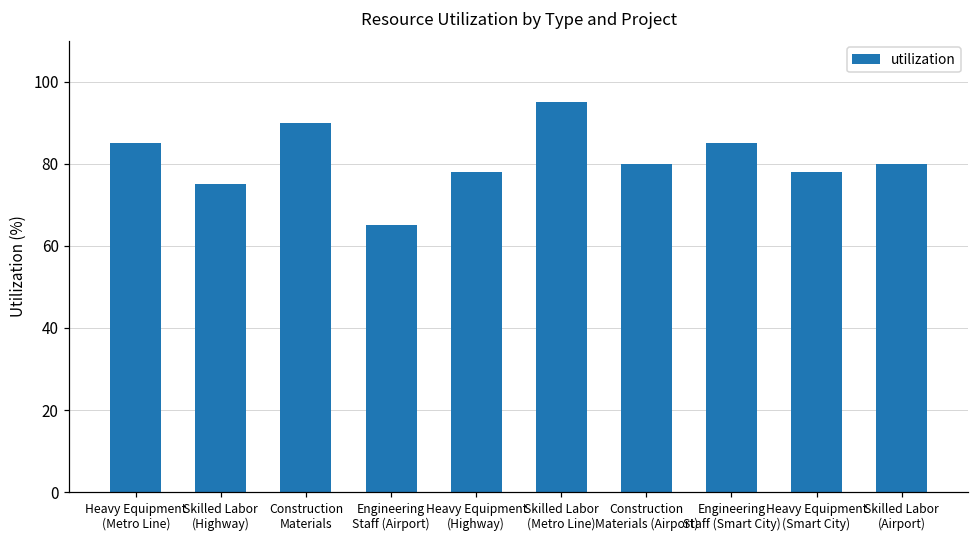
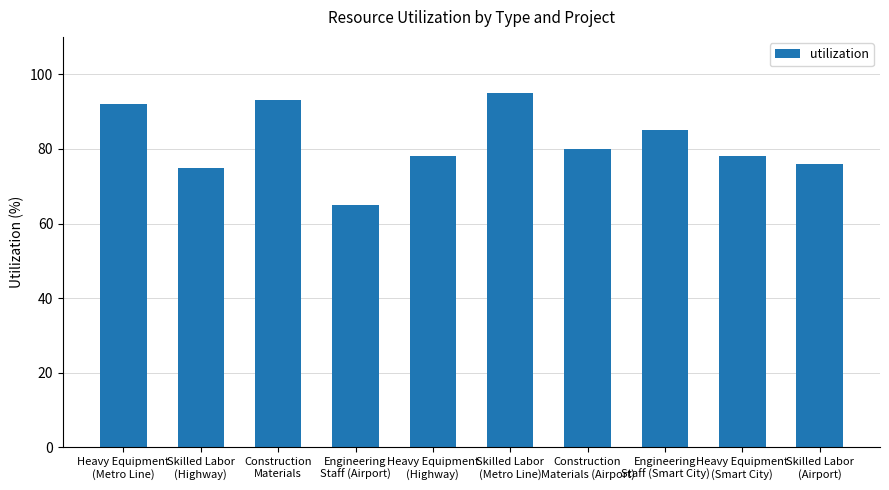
  {
-   "Heavy Equipment (Metro Line)": 85,
+   "Heavy Equipment (Metro Line)": 92,
    "Skilled Labor (Highway)": 75,
-   "Construction Materials": 90,
+   "Construction Materials": 93,
    "Engineering Staff (Airport)": 65,
    "Heavy Equipment (Highway)": 78,
    "Skilled Labor (Metro Line)": 95,
    "Heavy Equipment (Smart City)": 78,
-   "Skilled Labor (Airport)": 80
+   "Skilled Labor (Airport)": 76
  }
